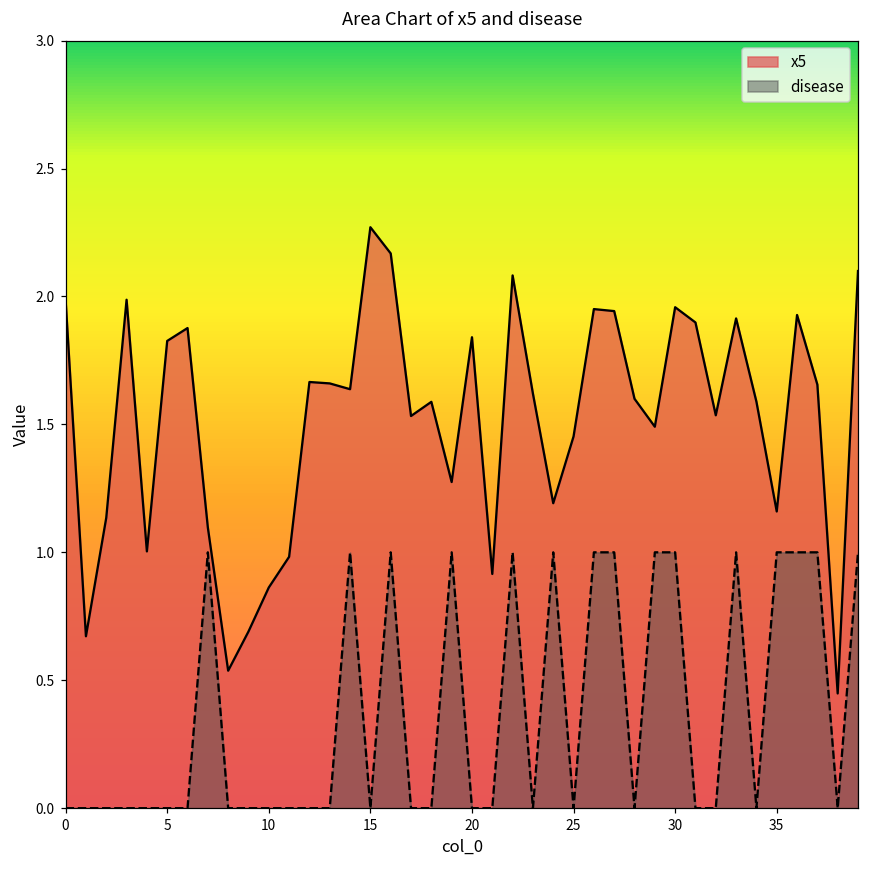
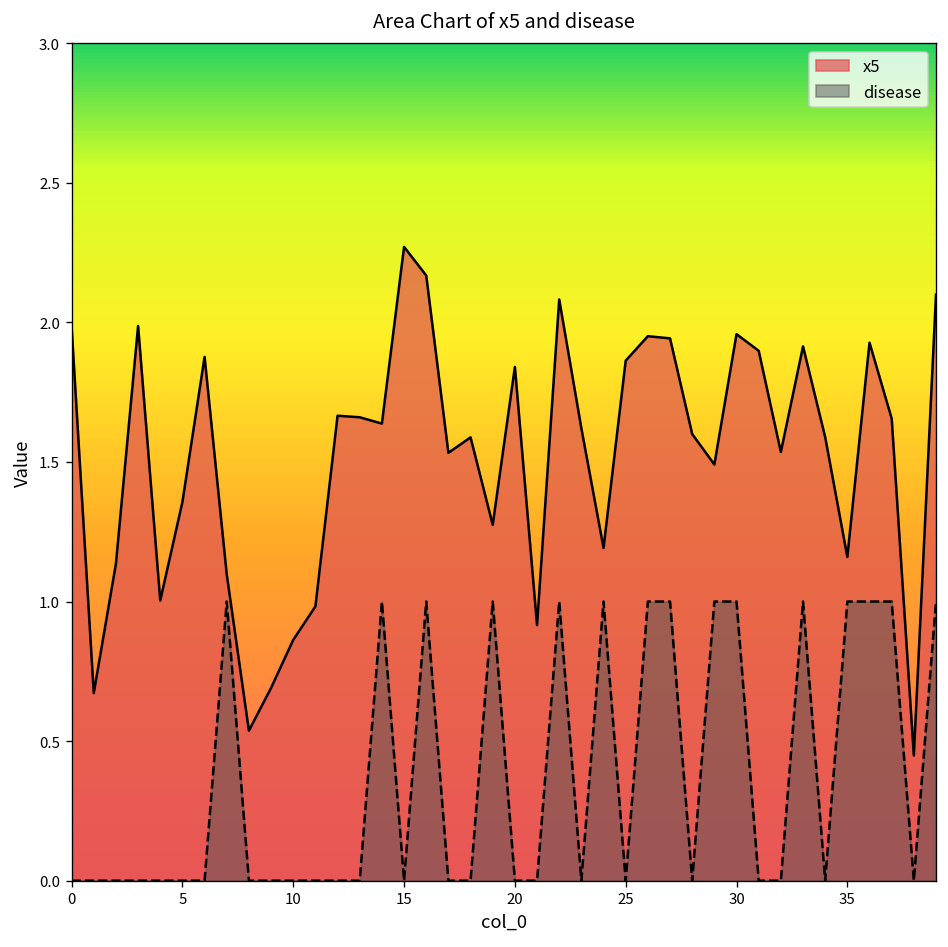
  {
    "x5": {
      "0": 1.98,
-     "5": 1.83,
+     "5": 1.36,
      "10": 0.86,
      "15": 2.27,
      "20": 1.84,
-     "25": 1.45,
+     "25": 1.86,
      "30": 1.96,
      "35": 1.16
    },
    "disease": {
      "0": 0.00,
      "5": 0.00,
      "10": 0.00,
      "15": 0.00,
      "20": 0.00,
      "25": 0.00,
      "30": 1.00,
      "35": 1.00
    }
  }
